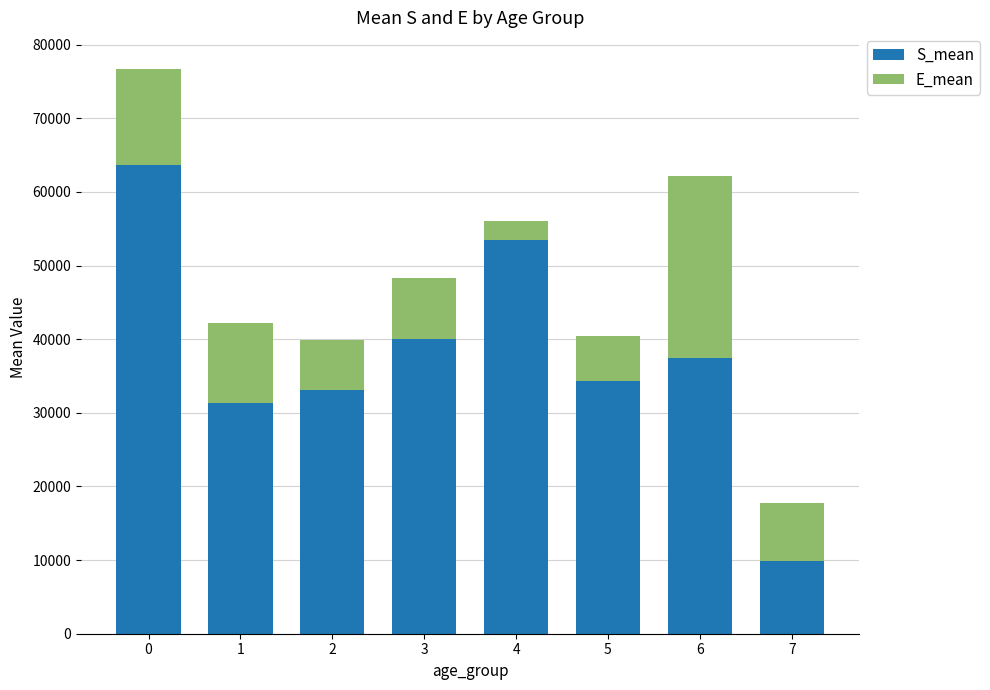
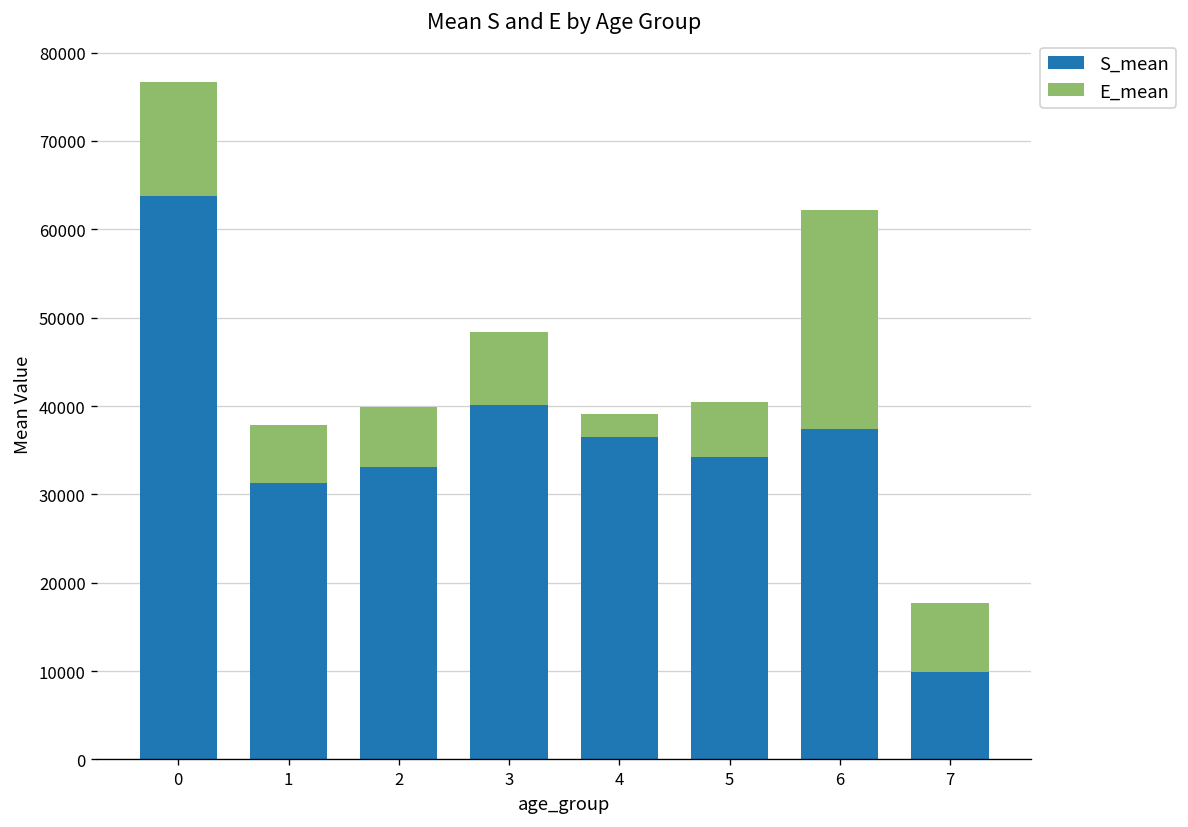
  {
    "S_mean": {
      "0": 64000,
      "1": 31000,
      "2": 33000,
      "3": 40000,
-     "4": 53000,
+     "4": 36000,
      "5": 34000,
      "6": 37000,
      "7": 10000
    },
    "E_mean": {
      "0": 13000,
-     "1": 11000,
+     "1": 7000,
      "2": 7000,
      "3": 8000,
      "4": 3000,
      "5": 6000,
      "6": 25000,
      "7": 8000
    }
  }
